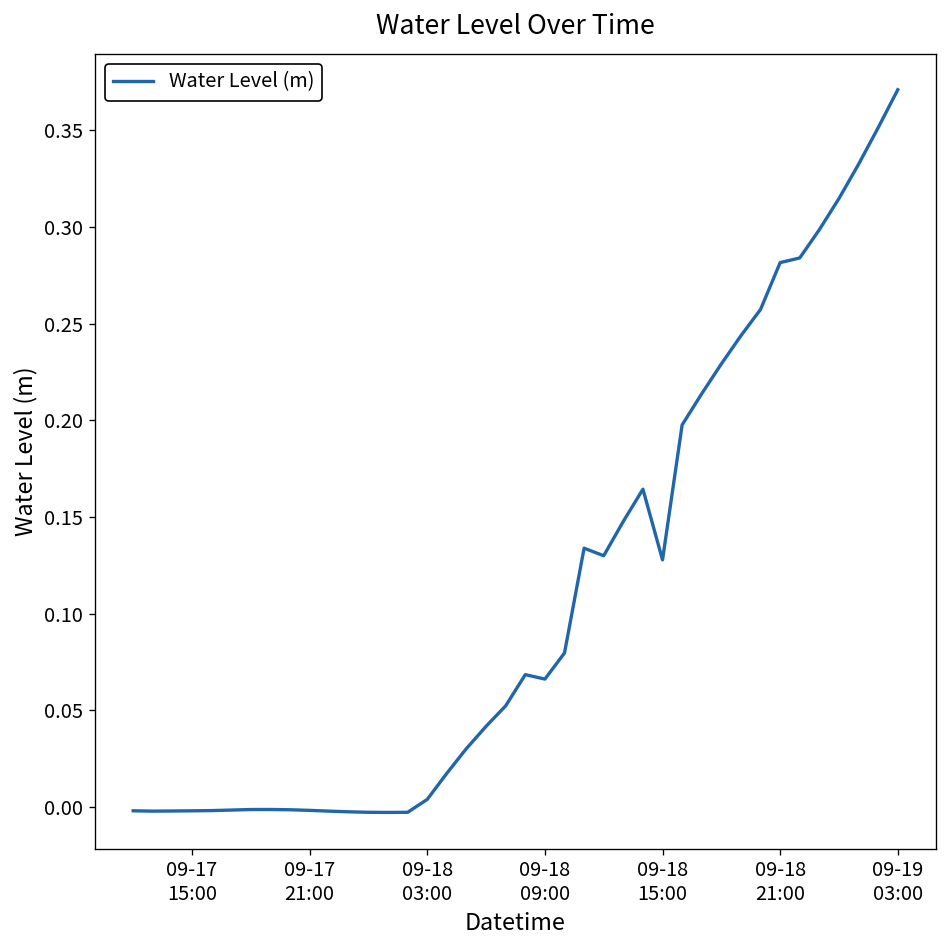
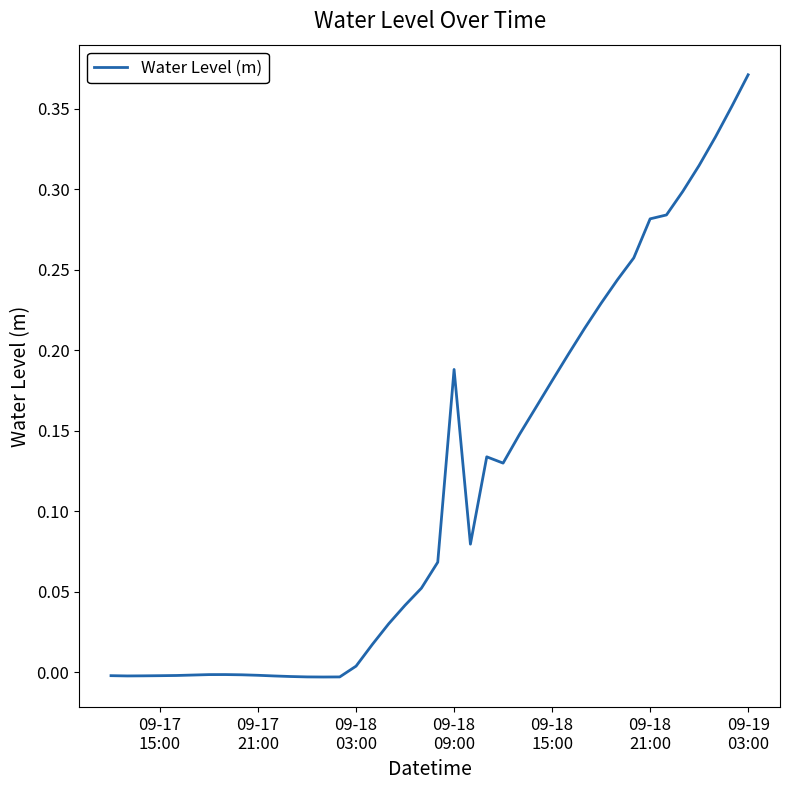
  {
    "09-17 15:00": -0.002,
    "09-17 21:00": -0.002,
    "09-18 03:00": 0.004,
-   "09-18 09:00": 0.066,
-   "09-18 15:00": 0.128,
+   "09-18 09:00": 0.188,
+   "09-18 15:00": 0.181,
    "09-18 21:00": 0.282,
    "09-19 03:00": 0.371
  }
